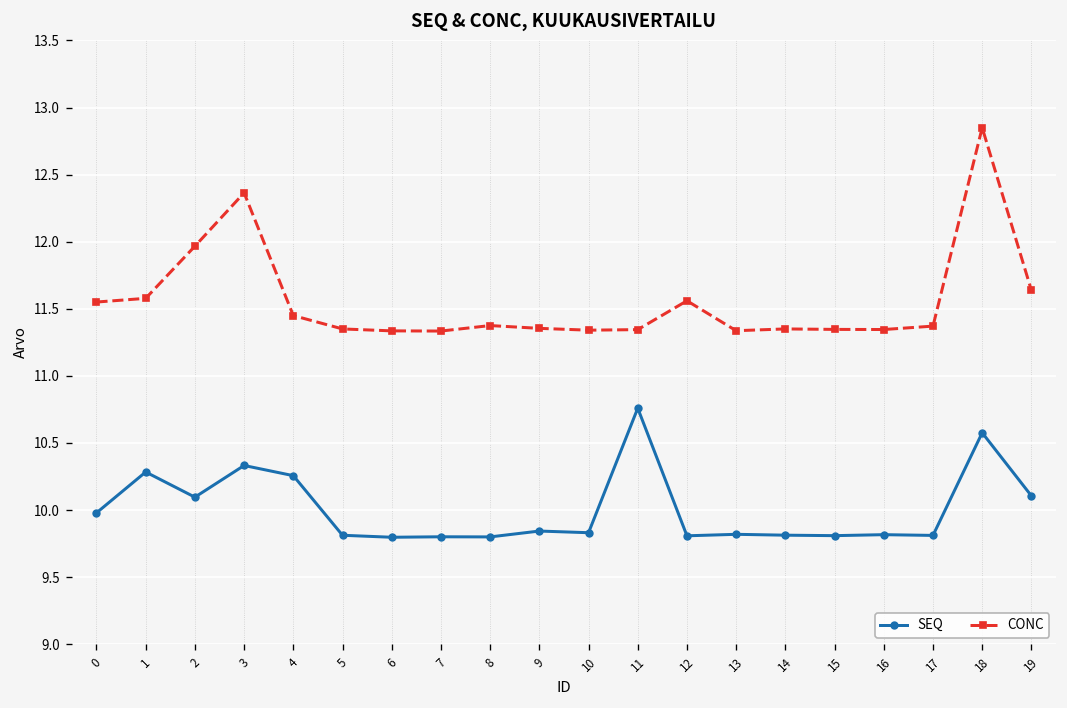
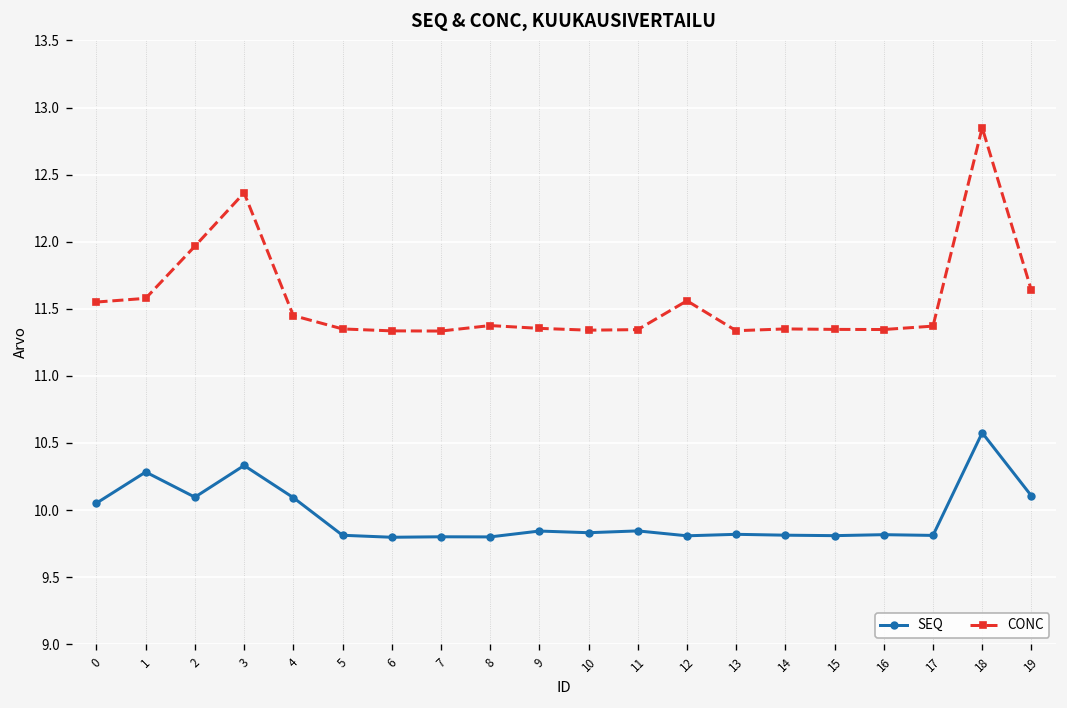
  {
    "SEQ": {
-     "0": 9.98,
+     "0": 10.05,
      "1": 10.28,
      "2": 10.10,
      "3": 10.33,
-     "4": 10.26,
+     "4": 10.09,
      "5": 9.81,
      "6": 9.80,
      "7": 9.80,
      "8": 9.80,
      "9": 9.84,
      "10": 9.83,
-     "11": 10.76,
+     "11": 9.84,
      "12": 9.81,
      "13": 9.82,
      "14": 9.81,
      "15": 9.81,
      "16": 9.82,
      "17": 9.81,
      "18": 10.58,
      "19": 10.11
    },
    "CONC": {
      "0": 11.55,
      "1": 11.58,
      "2": 11.97,
      "3": 12.36,
      "4": 11.45,
      "5": 11.35,
      "6": 11.34,
      "7": 11.33,
      "8": 11.38,
      "9": 11.35,
      "10": 11.34,
      "11": 11.34,
      "12": 11.56,
      "13": 11.34,
      "14": 11.35,
      "15": 11.35,
      "16": 11.35,
      "17": 11.37,
      "18": 12.85,
      "19": 11.64
    }
  }
